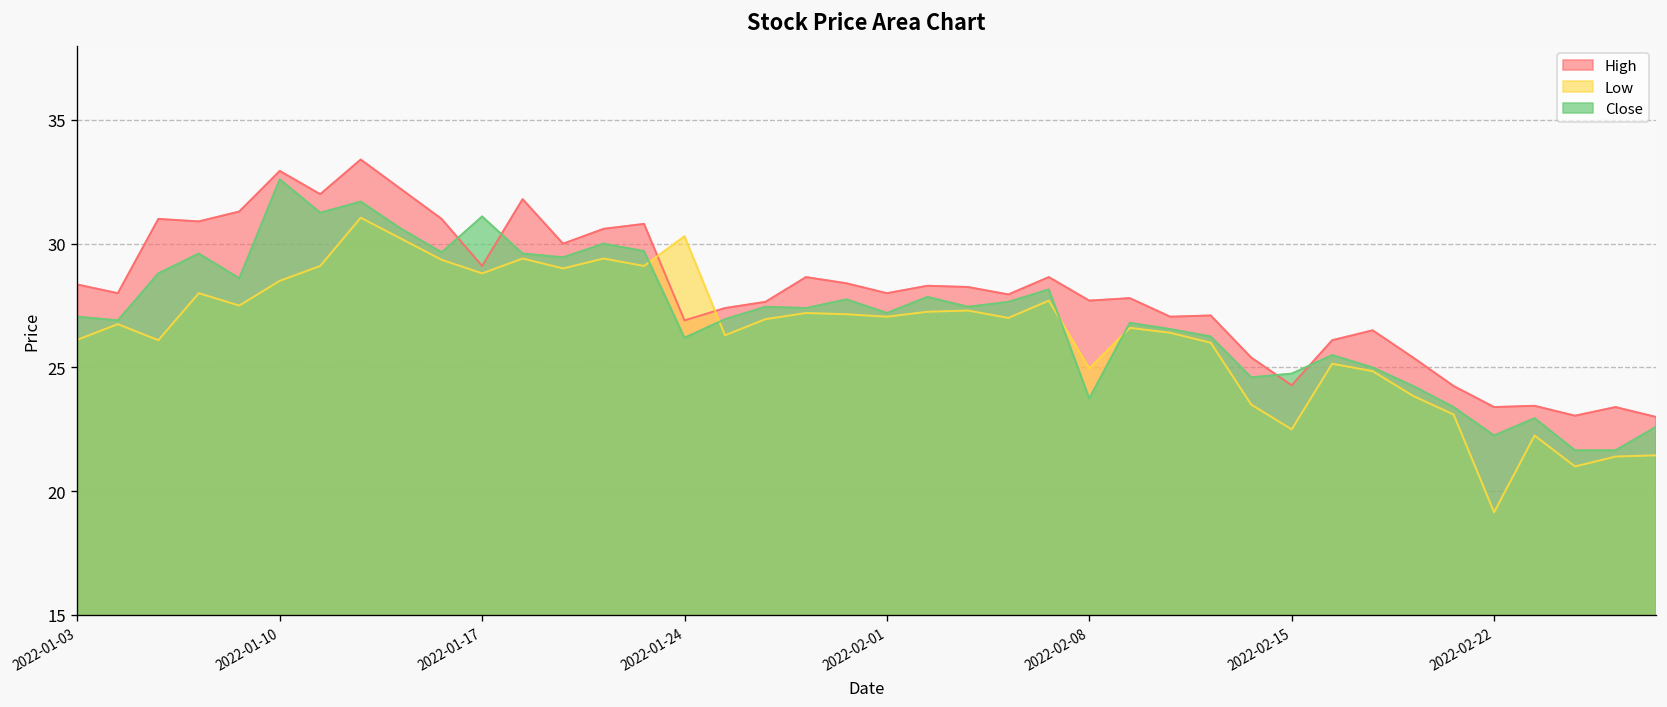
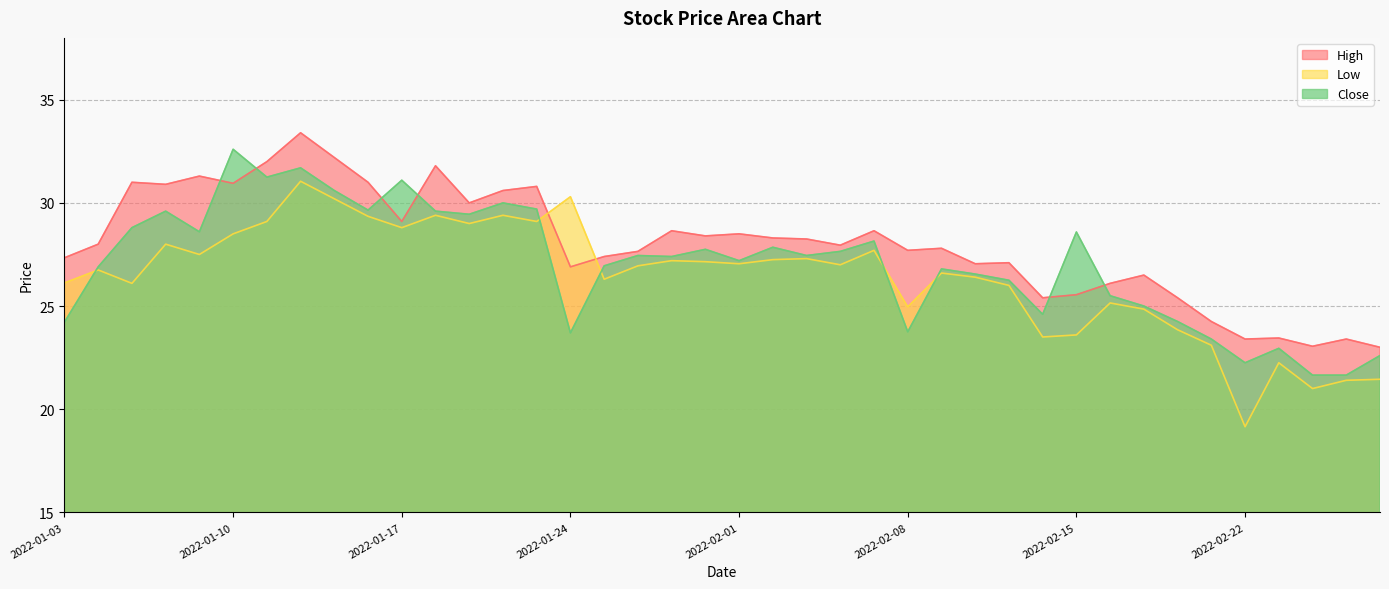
  {
    "High": {
-     "2022-01-03": 28.4,
-     "2022-01-10": 32.9,
+     "2022-01-03": 27.3,
+     "2022-01-10": 31.0,
      "2022-01-17": 29.1,
      "2022-01-24": 26.9,
-     "2022-02-01": 28.0,
+     "2022-02-01": 28.5,
      "2022-02-08": 27.7,
-     "2022-02-15": 24.3,
+     "2022-02-15": 25.6,
      "2022-02-22": 23.4
    },
    "Low": {
      "2022-01-03": 26.1,
      "2022-01-10": 28.5,
      "2022-01-17": 28.8,
      "2022-01-24": 30.3,
      "2022-02-01": 27.1,
      "2022-02-08": 25.0,
-     "2022-02-15": 22.5,
+     "2022-02-15": 23.6,
      "2022-02-22": 19.2
    },
    "Close": {
-     "2022-01-03": 27.1,
+     "2022-01-03": 24.2,
      "2022-01-10": 32.6,
      "2022-01-17": 31.1,
-     "2022-01-24": 26.2,
+     "2022-01-24": 23.7,
      "2022-02-01": 27.2,
      "2022-02-08": 23.8,
-     "2022-02-15": 24.8,
+     "2022-02-15": 28.6,
      "2022-02-22": 22.3
    }
  }
